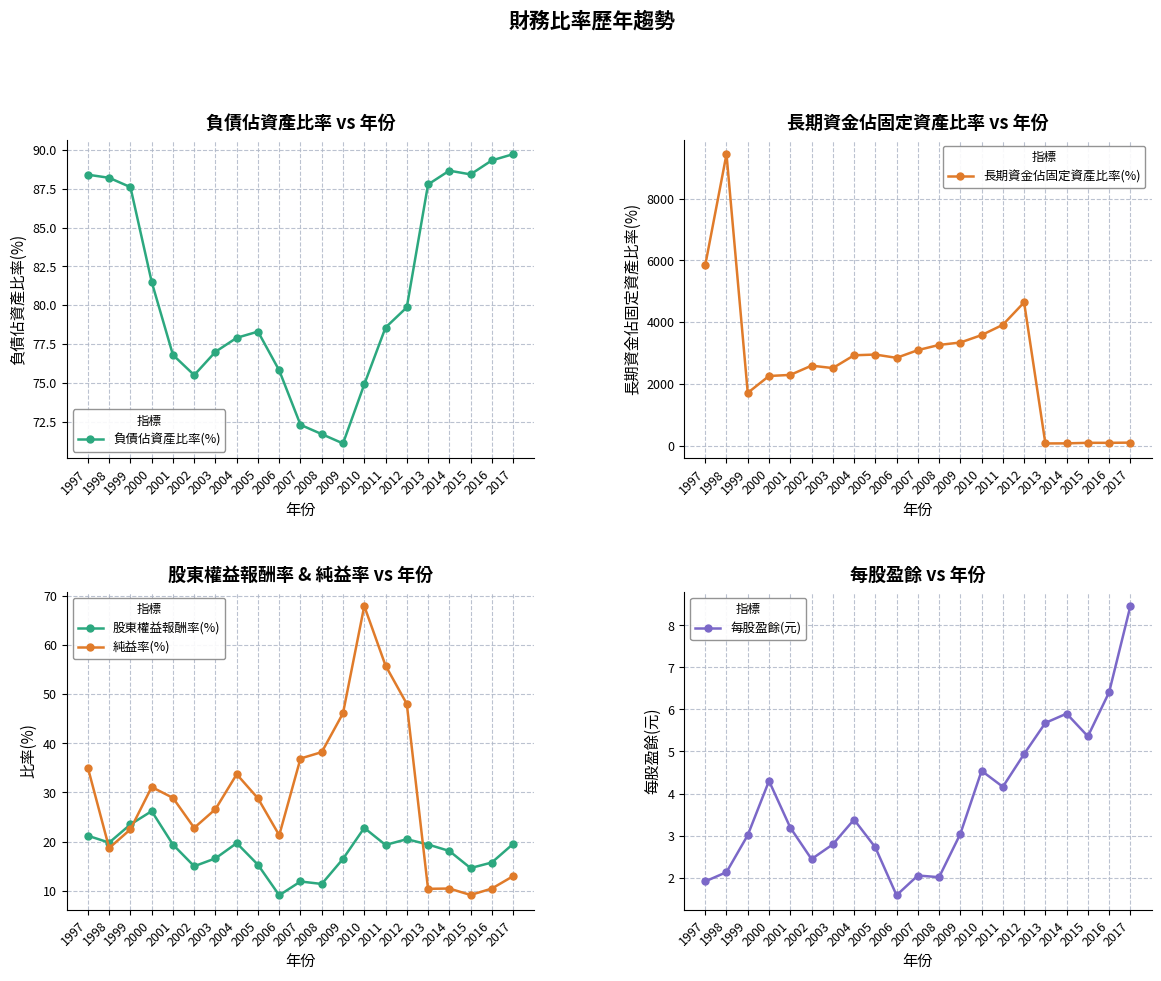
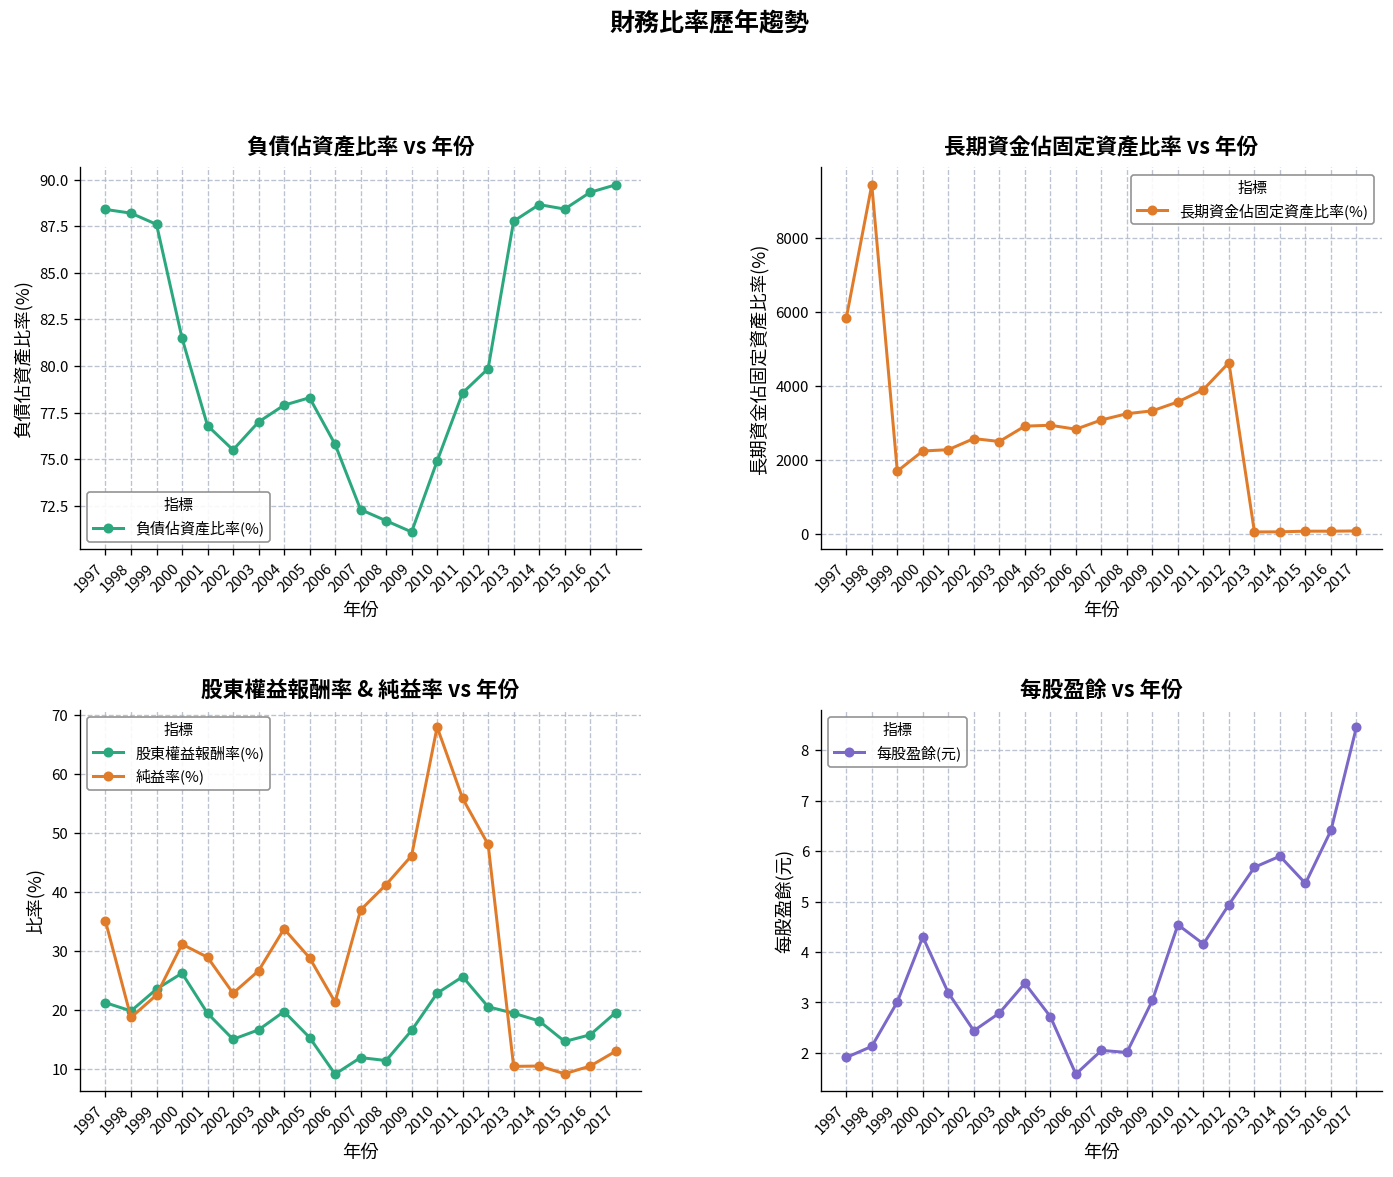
  {
    "負債佔資產比率 vs 年份": {
      "1997": 88.4,
      "1998": 88.2,
      "1999": 87.6,
      "2000": 81.5,
      "2001": 76.8,
      "2002": 75.5,
      "2003": 77.0,
      "2004": 77.9,
      "2005": 78.3,
      "2006": 75.8,
      "2007": 72.3,
      "2008": 71.7,
      "2009": 71.1,
      "2010": 74.9,
      "2011": 78.6,
      "2012": 79.9,
      "2013": 87.8,
      "2014": 88.7,
      "2015": 88.4,
      "2016": 89.3,
      "2017": 89.7
    },
    "長期資金佔固定資產比率 vs 年份": {
      "1997": 5800,
      "1998": 9400,
      "1999": 1700,
      "2000": 2300,
      "2001": 2300,
      "2002": 2600,
      "2003": 2500,
      "2004": 2900,
      "2005": 2900,
      "2006": 2800,
      "2007": 3100,
      "2008": 3300,
      "2009": 3300,
      "2010": 3600,
      "2011": 3900,
      "2012": 4600,
      "2013": 100,
      "2014": 100,
      "2015": 100,
      "2016": 100,
      "2017": 100
    },
    "股東權益報酬率 & 純益率 vs 年份": {
      "股東權益報酬率(%)": {
        "1997": 21,
        "1998": 20,
        "1999": 24,
        "2000": 26,
        "2001": 19,
        "2002": 15,
        "2003": 17,
        "2004": 20,
        "2005": 15,
        "2006": 9,
        "2007": 12,
        "2008": 11,
        "2009": 17,
        "2010": 23,
-       "2011": 19,
+       "2011": 26,
        "2012": 21,
        "2013": 19,
        "2014": 18,
        "2015": 15,
        "2016": 16,
        "2017": 20
      },
      "純益率(%)": {
        "1997": 35,
        "1998": 19,
        "1999": 23,
        "2000": 31,
        "2001": 29,
        "2002": 23,
        "2003": 27,
        "2004": 34,
        "2005": 29,
        "2006": 21,
        "2007": 37,
-       "2008": 38,
+       "2008": 41,
        "2009": 46,
        "2010": 68,
        "2011": 56,
        "2012": 48,
        "2013": 10,
        "2014": 10,
        "2015": 9,
        "2016": 10,
        "2017": 13
      }
    },
    "每股盈餘 vs 年份": {
      "1997": 1.9,
      "1998": 2.1,
      "1999": 3.0,
      "2000": 4.3,
      "2001": 3.2,
      "2002": 2.4,
      "2003": 2.8,
      "2004": 3.4,
      "2005": 2.7,
      "2006": 1.6,
      "2007": 2.1,
      "2008": 2.0,
      "2009": 3.0,
      "2010": 4.5,
      "2011": 4.2,
      "2012": 4.9,
      "2013": 5.7,
      "2014": 5.9,
      "2015": 5.4,
      "2016": 6.4,
      "2017": 8.5
    }
  }
